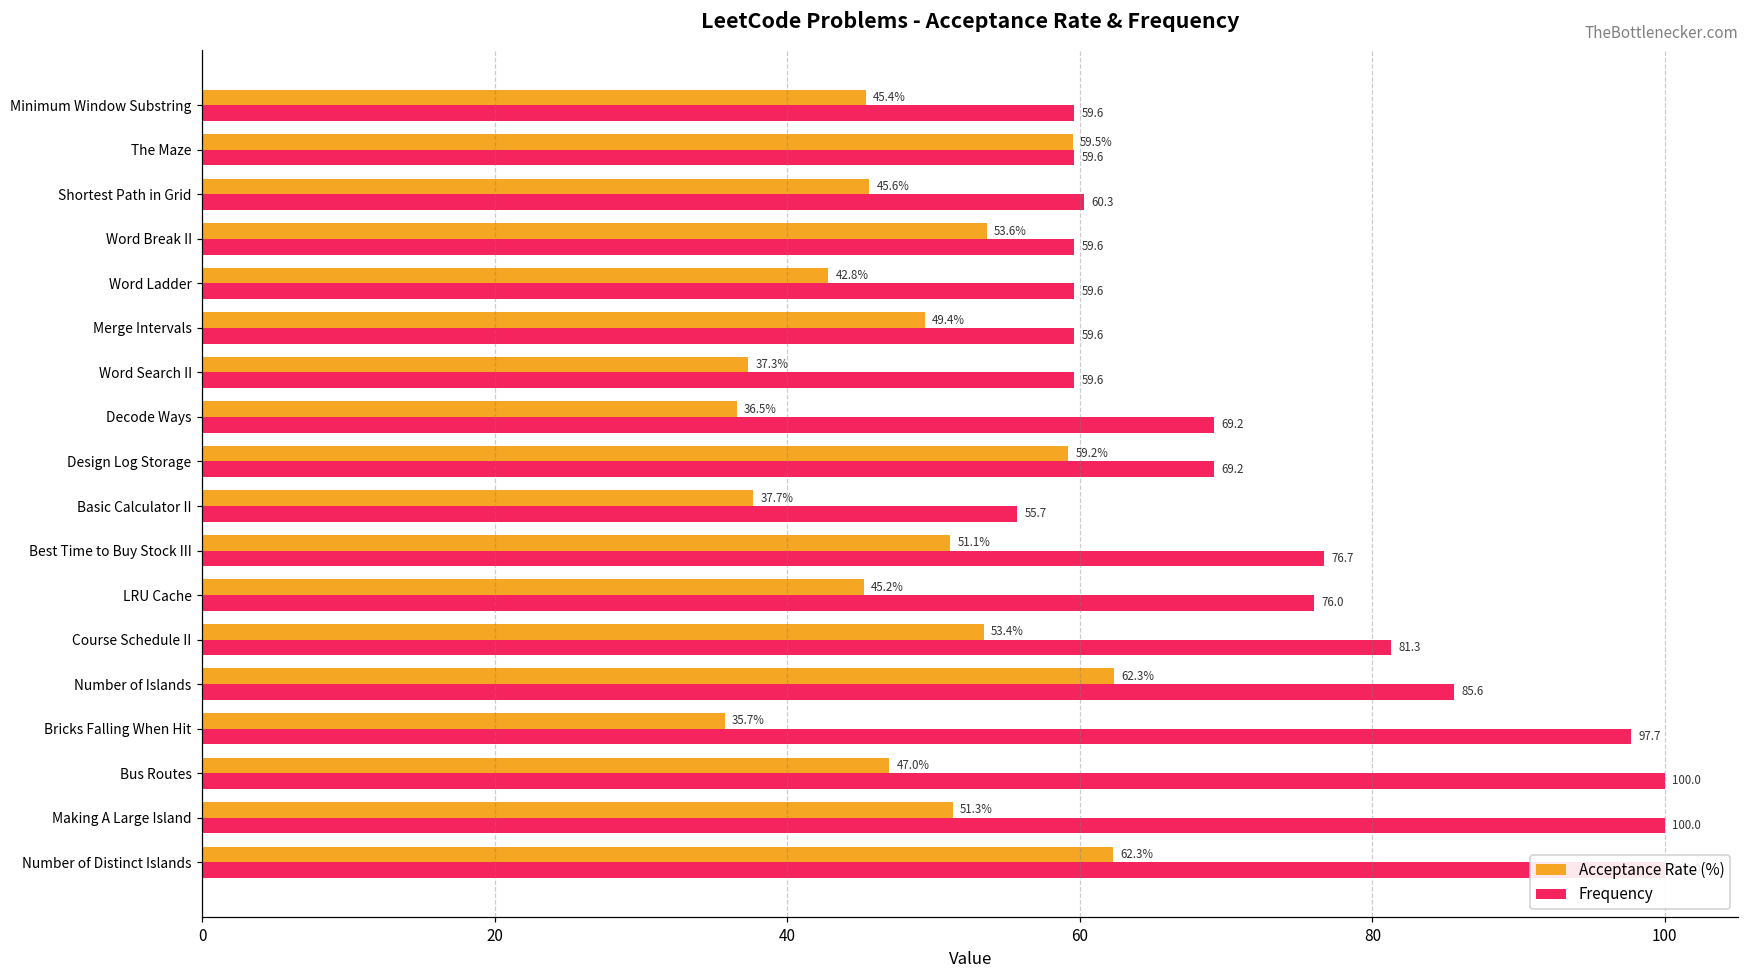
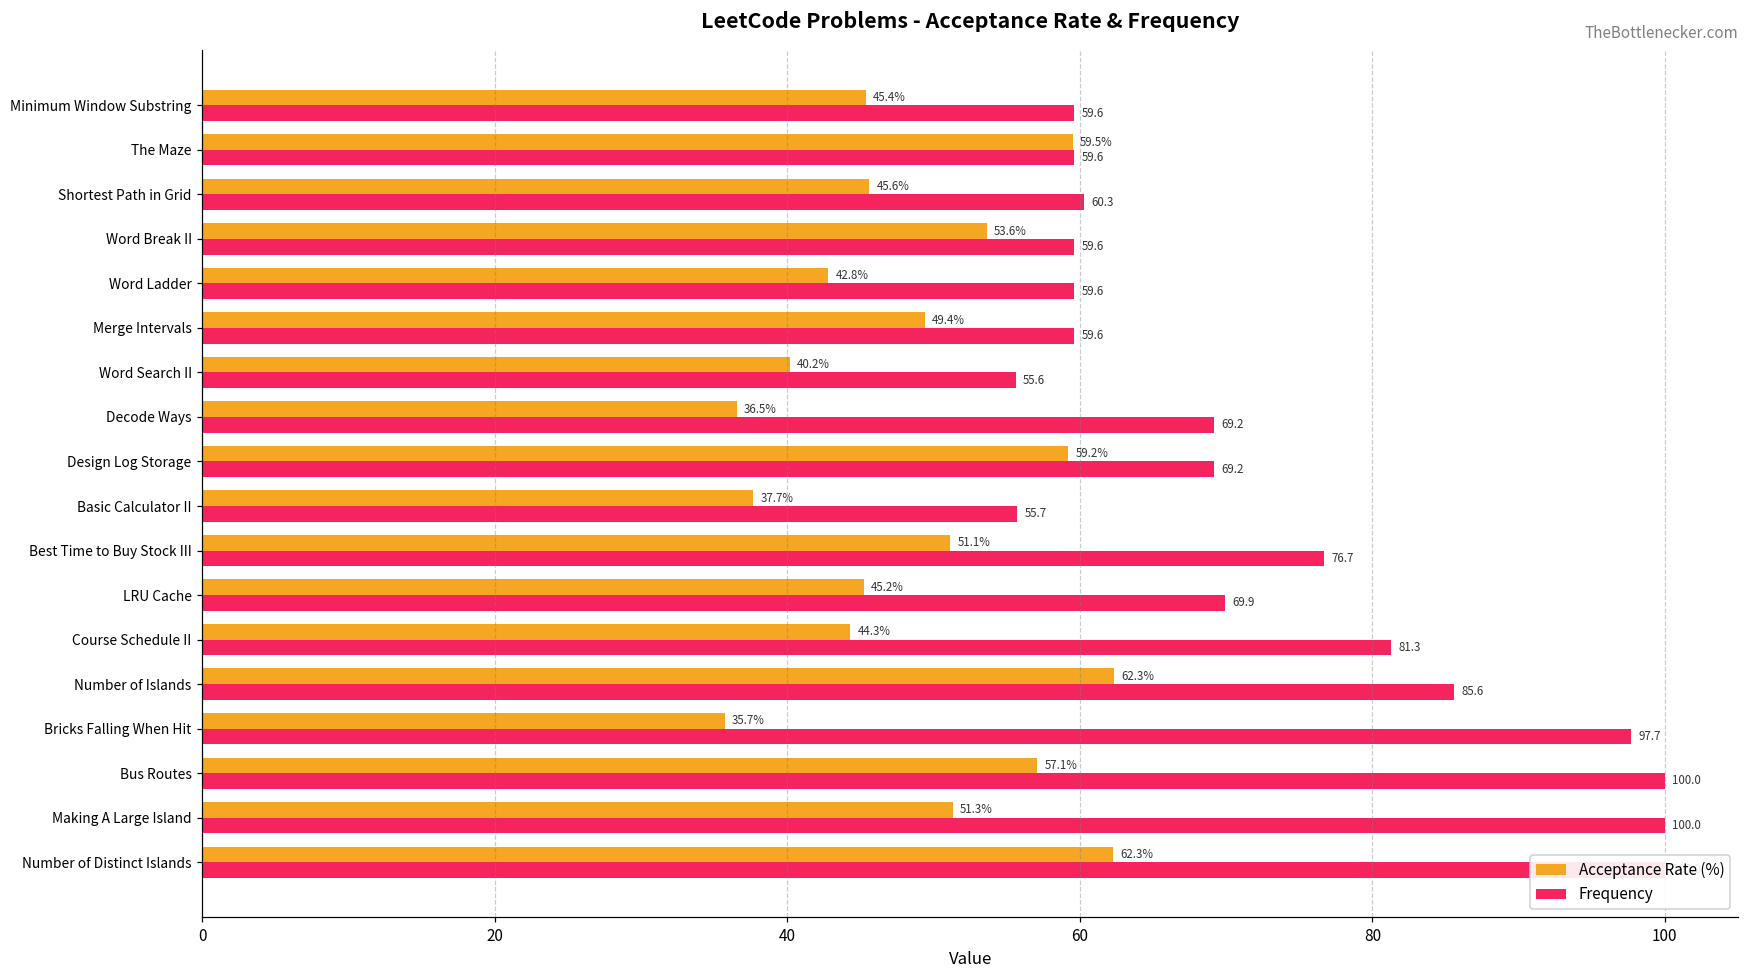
  {
    "Acceptance Rate (%)": {
      "Minimum Window Substring": "45.4%",
      "The Maze": "59.5%",
      "Shortest Path in Grid": "45.6%",
      "Word Break II": "53.6%",
      "Word Ladder": "42.8%",
      "Merge Intervals": "49.4%",
-     "Word Search II": "37.3%",
+     "Word Search II": "40.2%",
      "Decode Ways": "36.5%",
      "Design Log Storage": "59.2%",
      "Basic Calculator II": "37.7%",
      "Best Time to Buy Stock III": "51.1%",
      "LRU Cache": "45.2%",
-     "Course Schedule II": "53.4%",
+     "Course Schedule II": "44.3%",
      "Number of Islands": "62.3%",
      "Bricks Falling When Hit": "35.7%",
-     "Bus Routes": "47.0%",
+     "Bus Routes": "57.1%",
      "Making A Large Island": "51.3%",
      "Number of Distinct Islands": "62.3%"
    },
    "Frequency": {
      "Minimum Window Substring": "59.6",
      "The Maze": "59.6",
      "Shortest Path in Grid": "60.3",
      "Word Break II": "59.6",
      "Word Ladder": "59.6",
      "Merge Intervals": "59.6",
-     "Word Search II": "59.6",
+     "Word Search II": "55.6",
      "Decode Ways": "69.2",
      "Design Log Storage": "69.2",
      "Basic Calculator II": "55.7",
      "Best Time to Buy Stock III": "76.7",
-     "LRU Cache": "76.0",
+     "LRU Cache": "69.9",
      "Course Schedule II": "81.3",
      "Number of Islands": "85.6",
      "Bricks Falling When Hit": "97.7",
      "Bus Routes": "100.0",
      "Making A Large Island": "100.0"
    }
  }
